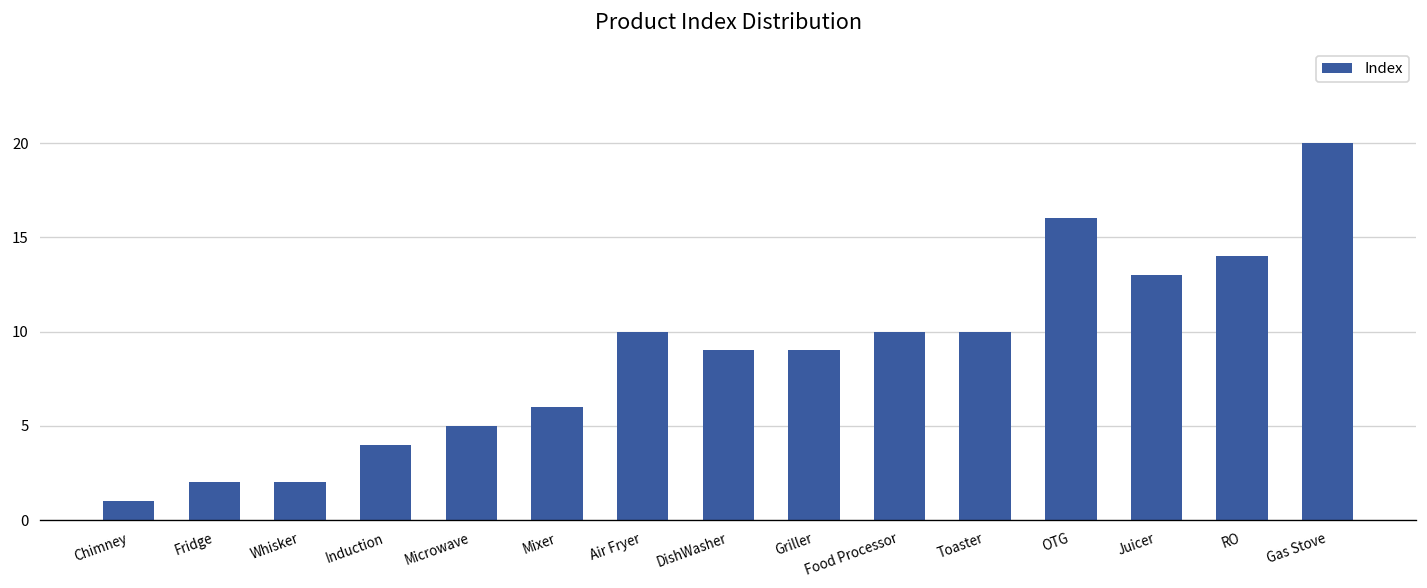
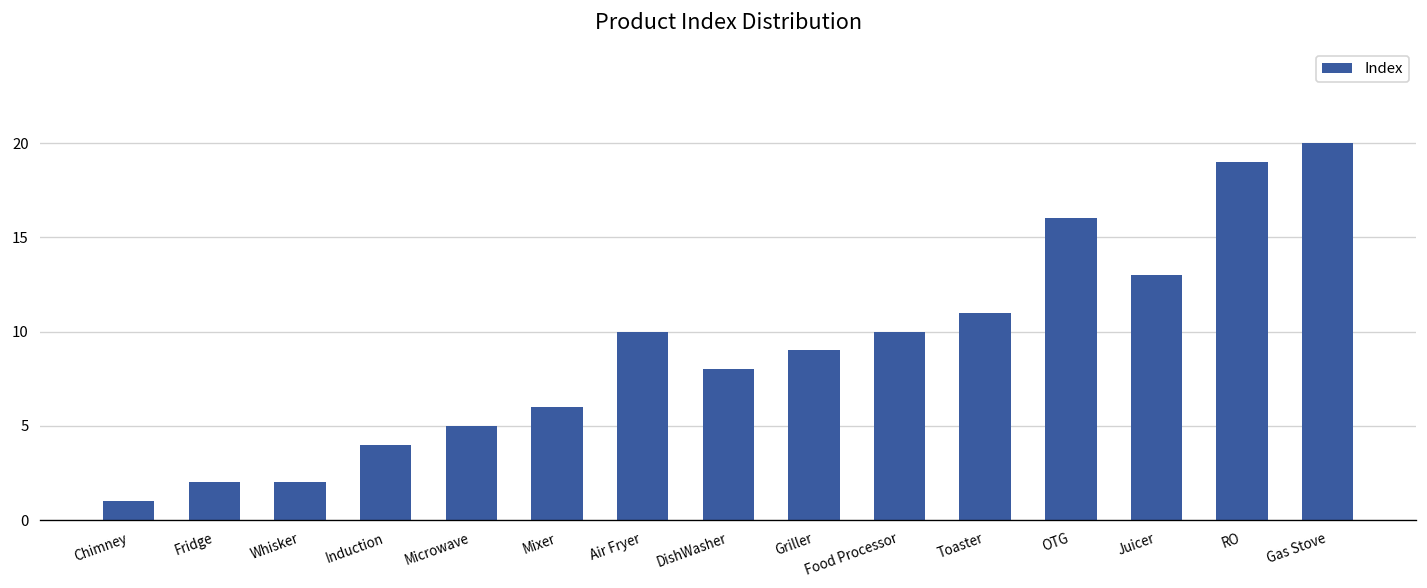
  {
    "Chimney": 1,
    "Fridge": 2,
    "Whisker": 2,
    "Induction": 4,
    "Microwave": 5,
    "Mixer": 6,
    "Air Fryer": 10,
-   "DishWasher": 9,
+   "DishWasher": 8,
    "Griller": 9,
    "Food Processor": 10,
-   "Toaster": 10,
+   "Toaster": 11,
    "OTG": 16,
    "Juicer": 13,
-   "RO": 14,
+   "RO": 19,
    "Gas Stove": 20
  }
